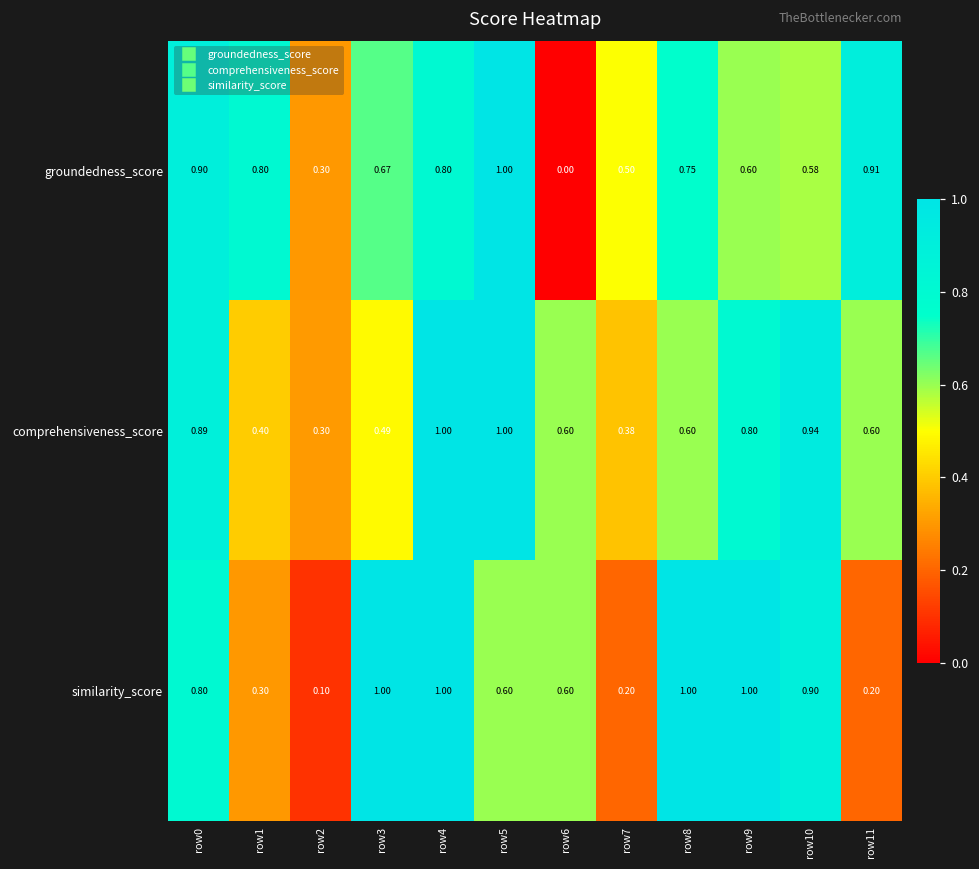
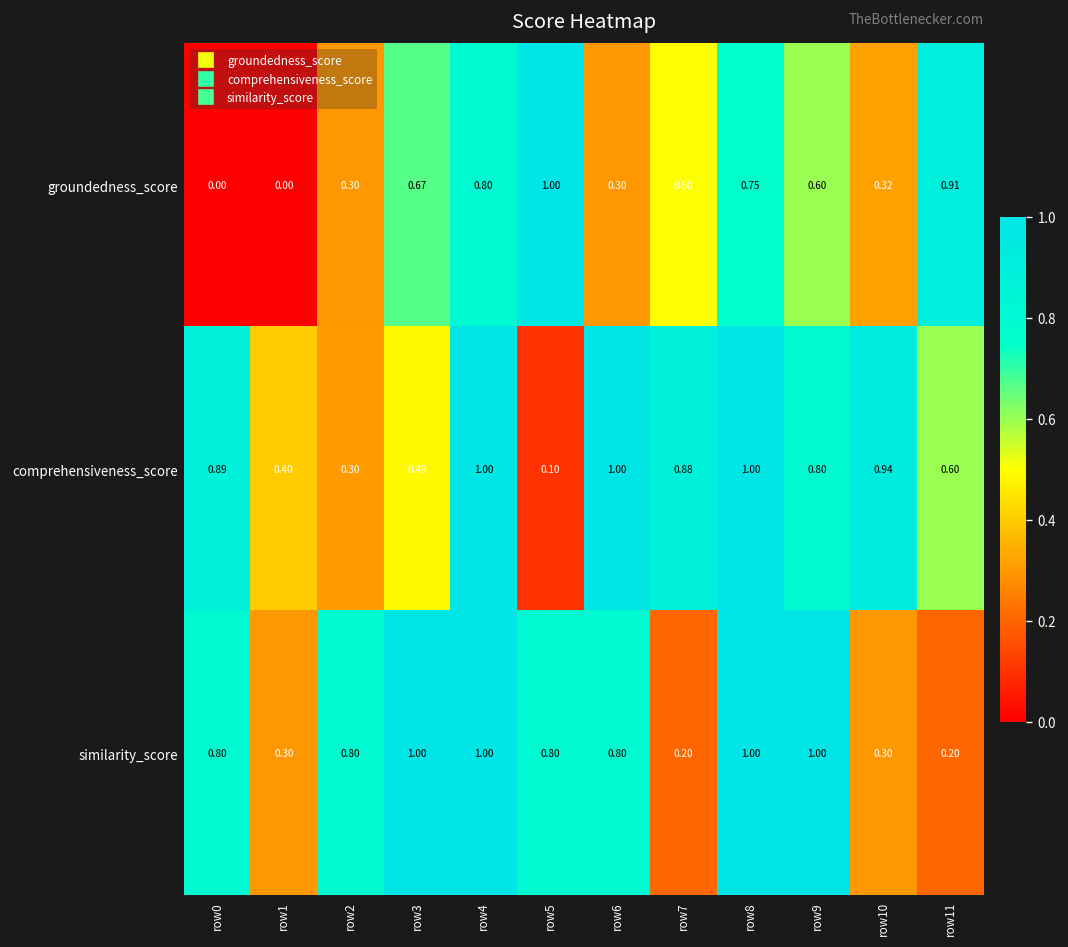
  {
    "groundedness_score": {
-     "row0": 0.90,
-     "row1": 0.80,
+     "row0": 0.00,
+     "row1": 0.00,
      "row2": 0.30,
      "row3": 0.67,
      "row4": 0.80,
      "row5": 1.00,
-     "row6": 0.00,
+     "row6": 0.30,
      "row7": 0.50,
      "row8": 0.75,
      "row9": 0.60,
-     "row10": 0.58,
+     "row10": 0.32,
      "row11": 0.91
    },
    "comprehensiveness_score": {
      "row0": 0.89,
      "row1": 0.40,
      "row2": 0.30,
      "row3": 0.49,
      "row4": 1.00,
-     "row5": 1.00,
-     "row6": 0.60,
-     "row7": 0.38,
-     "row8": 0.60,
+     "row5": 0.10,
+     "row6": 1.00,
+     "row7": 0.88,
+     "row8": 1.00,
      "row9": 0.80,
      "row10": 0.94,
      "row11": 0.60
    },
    "similarity_score": {
      "row0": 0.80,
      "row1": 0.30,
-     "row2": 0.10,
+     "row2": 0.80,
      "row3": 1.00,
      "row4": 1.00,
-     "row5": 0.60,
-     "row6": 0.60,
+     "row5": 0.80,
+     "row6": 0.80,
      "row7": 0.20,
      "row8": 1.00,
      "row9": 1.00,
-     "row10": 0.90,
+     "row10": 0.30,
      "row11": 0.20
    }
  }
